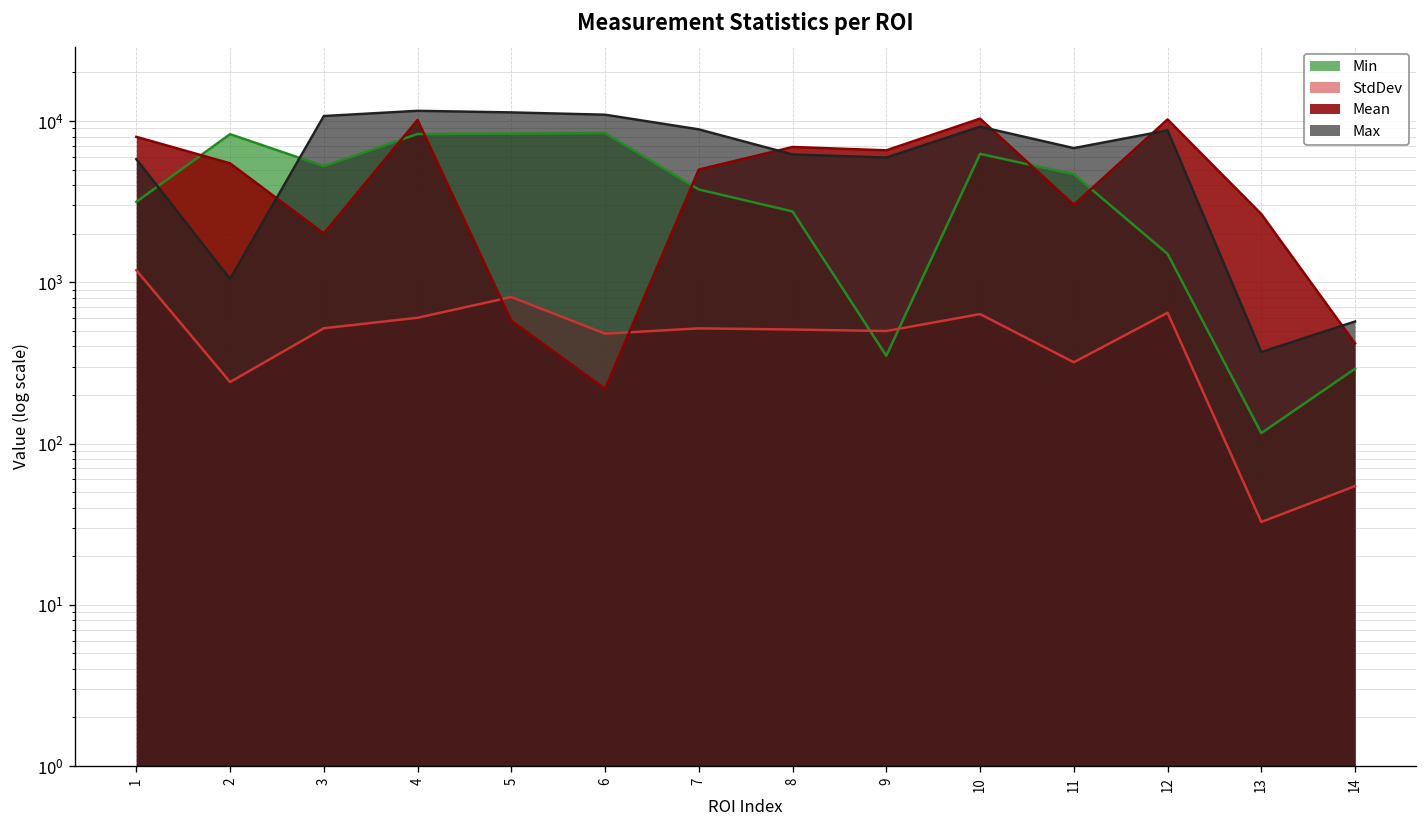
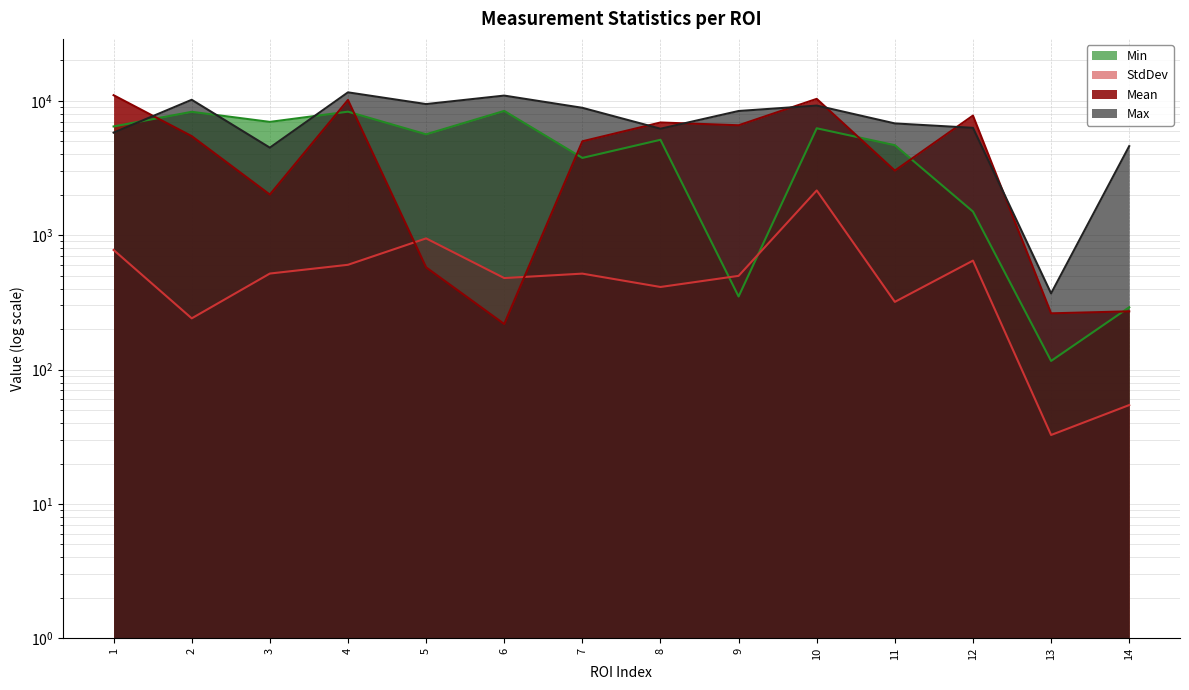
  {
    "Min": {
-     "1": 3200,
+     "1": 6000,
      "2": 8000,
-     "3": 5300,
+     "3": 7000,
      "4": 8000,
-     "5": 8000,
+     "5": 5600,
      "6": 8000,
      "7": 3800,
-     "8": 2700,
+     "8": 5100,
      "9": 350,
      "10": 6000,
      "11": 4700,
      "12": 1500,
      "13": 120,
      "14": 290
    },
    "StdDev": {
-     "1": 1200,
+     "1": 800,
      "2": 240,
      "3": 520,
      "4": 600,
-     "5": 800,
+     "5": 900,
      "6": 480,
      "7": 520,
-     "8": 510,
+     "8": 410,
      "9": 500,
-     "10": 600,
+     "10": 2200,
      "11": 320,
      "12": 600,
      "13": 33,
      "14": 54
    },
    "Mean": {
-     "1": 8000,
+     "1": 11000,
      "2": 5500,
      "3": 2000,
      "4": 10000,
      "5": 580,
      "6": 220,
      "7": 5000,
      "8": 7000,
      "9": 7000,
      "10": 10000,
      "11": 3000,
-     "12": 10000,
-     "13": 2600,
-     "14": 420
+     "12": 8000,
+     "13": 260,
+     "14": 270
    },
    "Max": {
      "1": 5800,
-     "2": 1000,
-     "3": 11000,
+     "2": 10000,
+     "3": 4500,
      "4": 12000,
-     "5": 11000,
+     "5": 9000,
      "6": 11000,
      "7": 9000,
      "8": 6000,
-     "9": 6000,
+     "9": 8000,
      "10": 9000,
      "11": 7000,
-     "12": 9000,
+     "12": 6000,
      "13": 370,
-     "14": 570
+     "14": 4600
    }
  }
